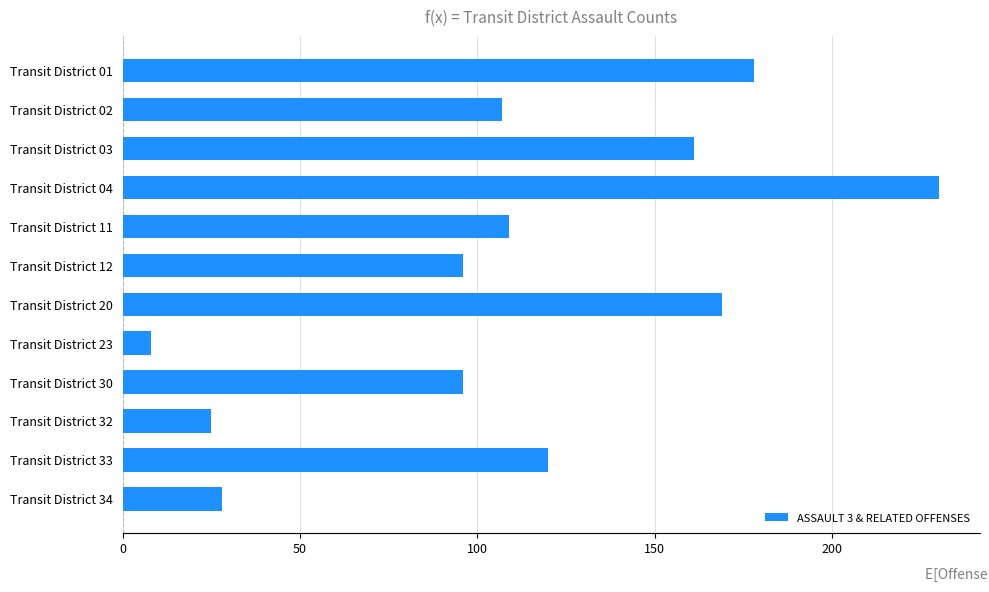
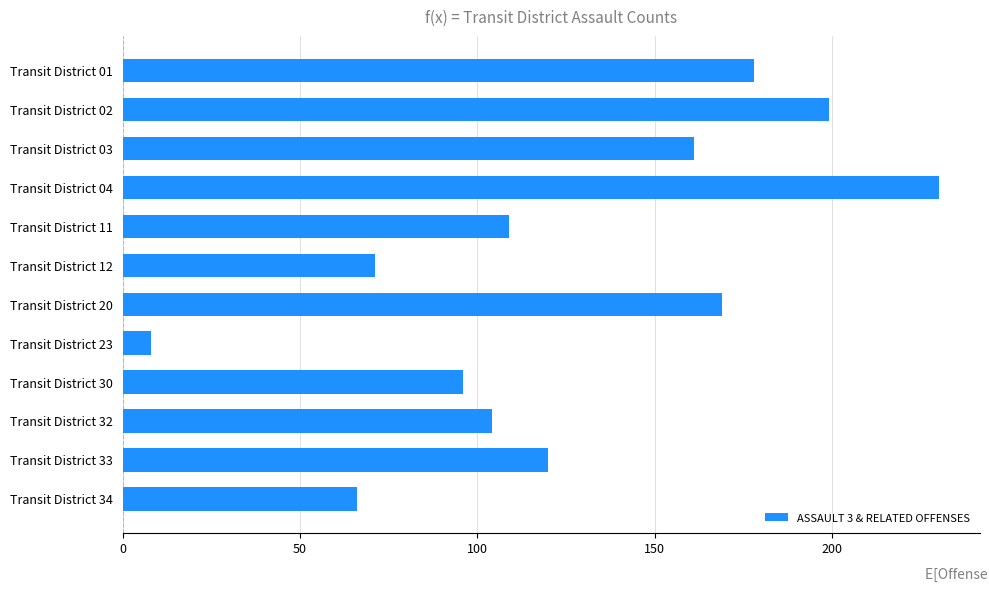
  {
    "Transit District 01": 178,
-   "Transit District 02": 107,
+   "Transit District 02": 199,
    "Transit District 03": 161,
    "Transit District 04": 230,
    "Transit District 11": 109,
-   "Transit District 12": 96,
+   "Transit District 12": 71,
    "Transit District 20": 169,
    "Transit District 23": 8,
    "Transit District 30": 96,
-   "Transit District 32": 25,
+   "Transit District 32": 104,
    "Transit District 33": 120,
-   "Transit District 34": 28
+   "Transit District 34": 66
  }
